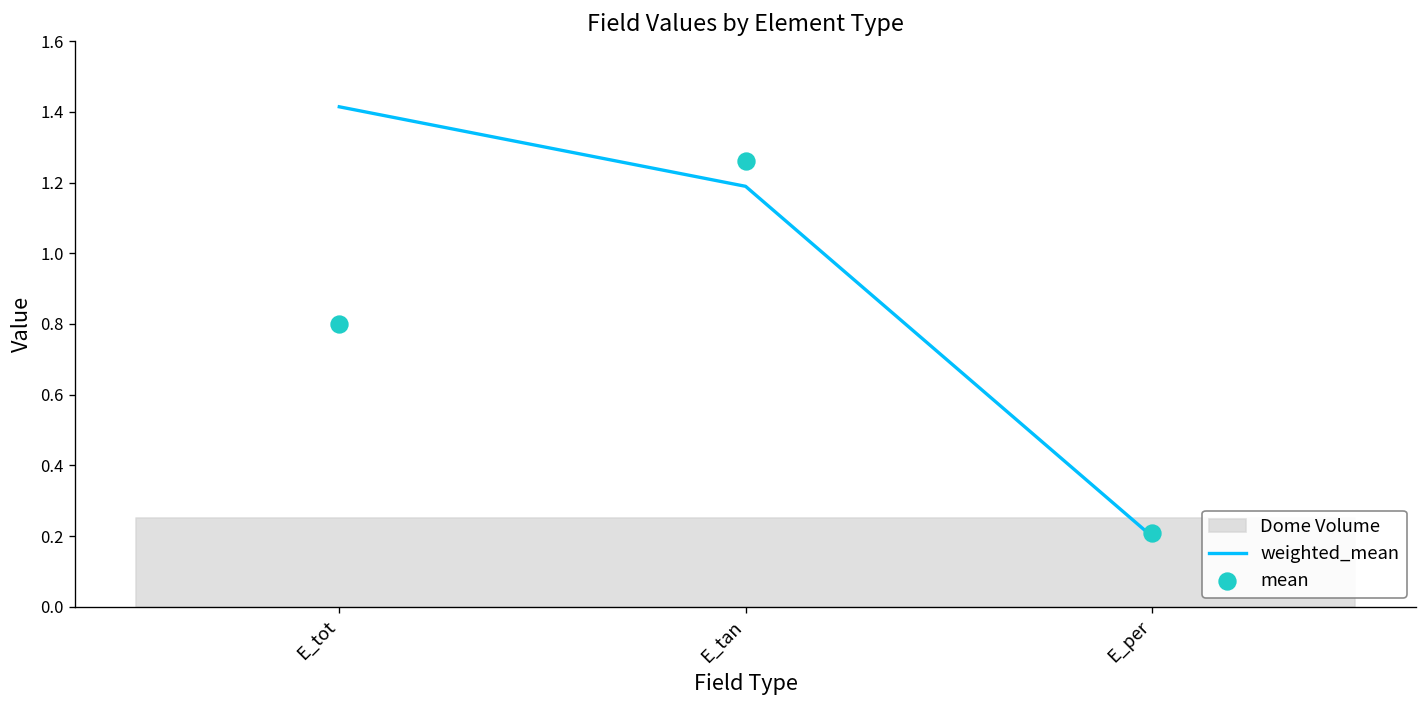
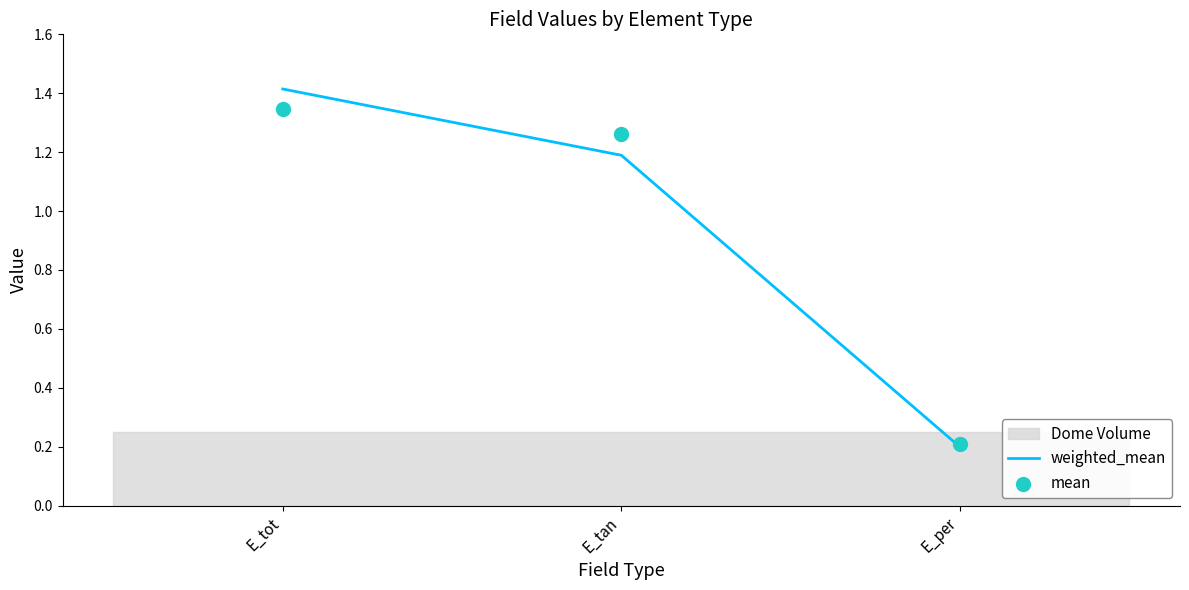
  {
    "weighted_mean": {
      "E_tot": 1.41,
      "E_tan": 1.19,
      "E_per": 0.20
    },
    "mean": {
-     "E_tot": 0.80
+     "E_tot": 1.35
    }
  }
